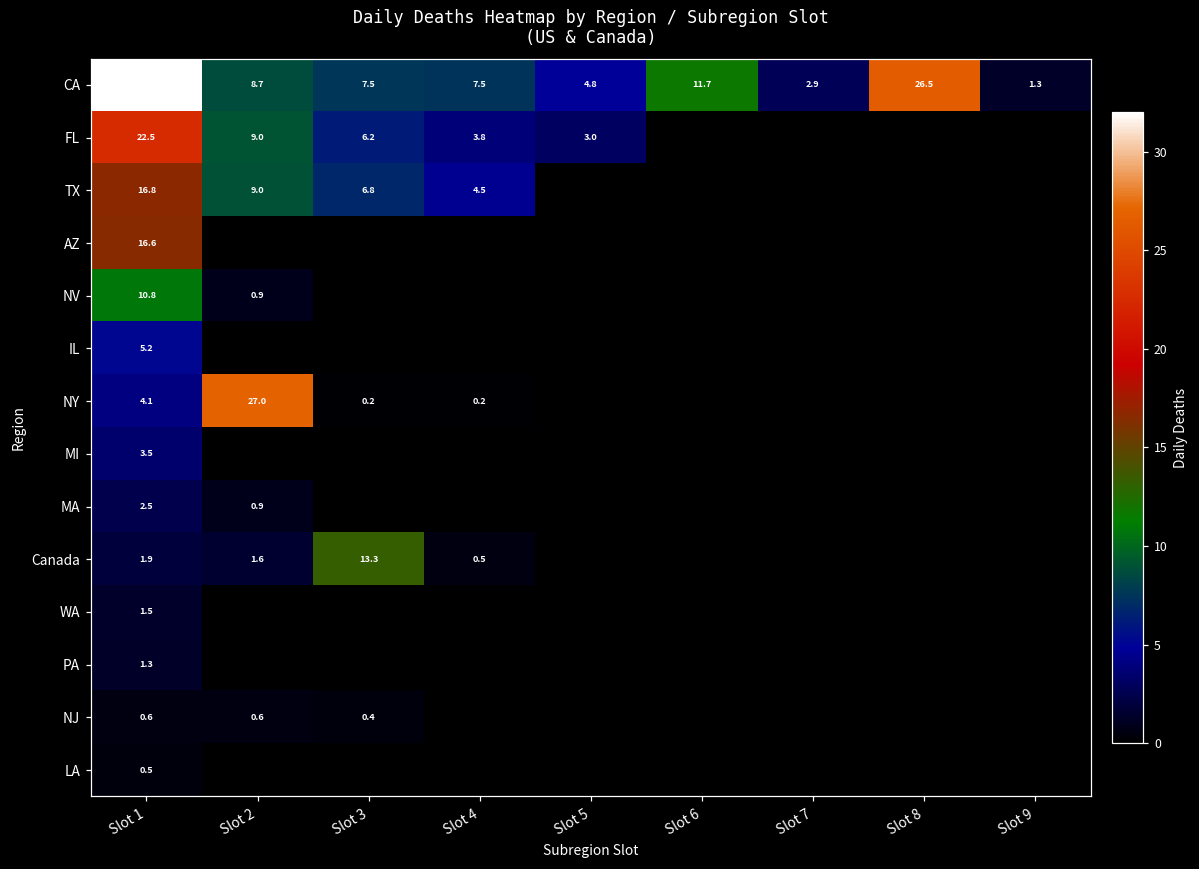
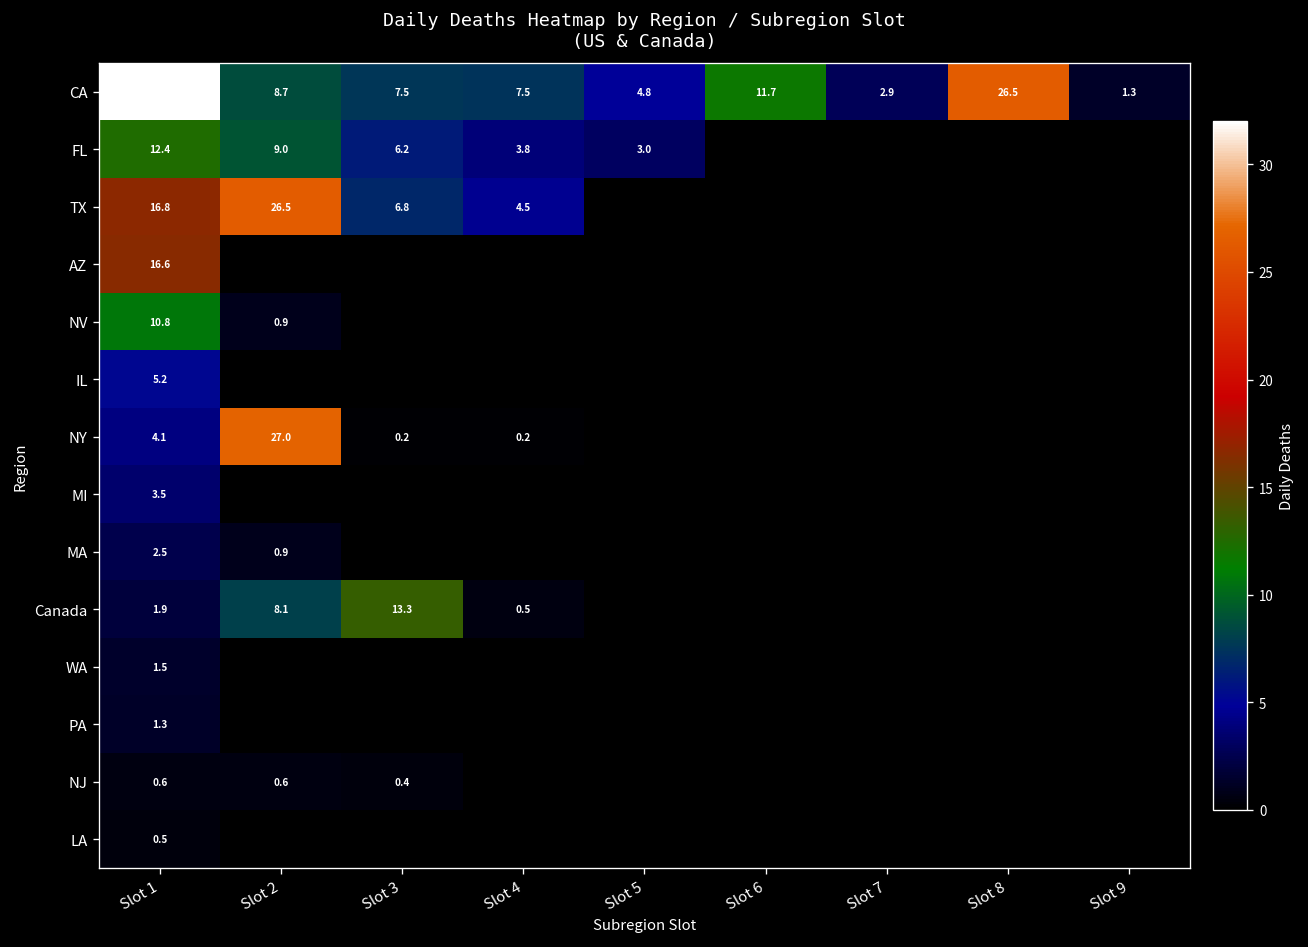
  {
    "CA": {
      "Slot 2": 8.7,
      "Slot 3": 7.5,
      "Slot 4": 7.5,
      "Slot 5": 4.8,
      "Slot 6": 11.7,
      "Slot 7": 2.9,
      "Slot 8": 26.5,
      "Slot 9": 1.3
    },
    "FL": {
-     "Slot 1": 22.5,
+     "Slot 1": 12.4,
      "Slot 2": 9.0,
      "Slot 3": 6.2,
      "Slot 4": 3.8,
      "Slot 5": 3.0
    },
    "TX": {
      "Slot 1": 16.8,
-     "Slot 2": 9.0,
+     "Slot 2": 26.5,
      "Slot 3": 6.8,
      "Slot 4": 4.5
    },
    "AZ": {
      "Slot 1": 16.6
    },
    "NV": {
      "Slot 1": 10.8,
      "Slot 2": 0.9
    },
    "IL": {
      "Slot 1": 5.2
    },
    "NY": {
      "Slot 1": 4.1,
      "Slot 2": 27.0,
      "Slot 3": 0.2,
      "Slot 4": 0.2
    },
    "MI": {
      "Slot 1": 3.5
    },
    "MA": {
      "Slot 1": 2.5,
      "Slot 2": 0.9
    },
    "Canada": {
      "Slot 1": 1.9,
-     "Slot 2": 1.6,
+     "Slot 2": 8.1,
      "Slot 3": 13.3,
      "Slot 4": 0.5
    },
    "WA": {
      "Slot 1": 1.5
    },
    "PA": {
      "Slot 1": 1.3
    },
    "NJ": {
      "Slot 1": 0.6,
      "Slot 2": 0.6,
      "Slot 3": 0.4
    },
    "LA": {
      "Slot 1": 0.5
    }
  }
